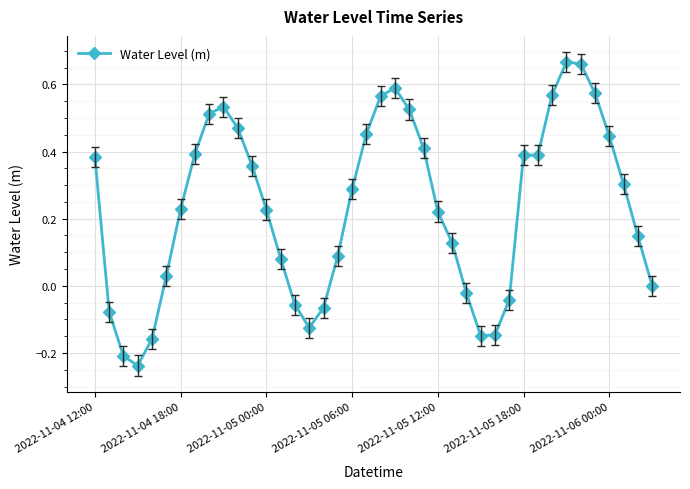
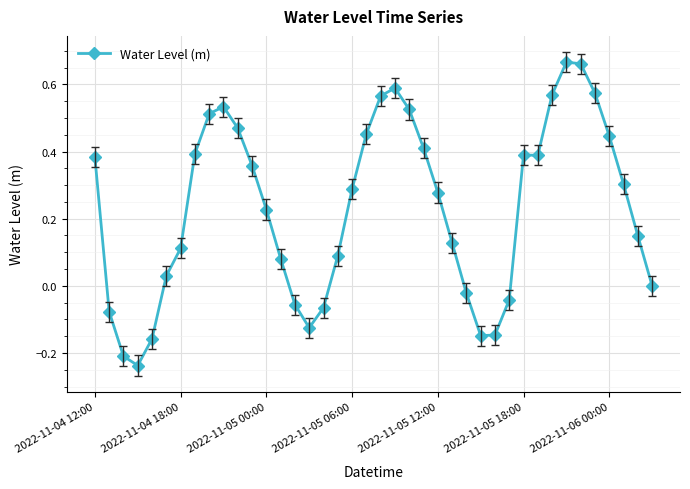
  {
    "Water Level (m)": {
      "2022-11-04 12:00": 0.38,
-     "2022-11-04 18:00": 0.23,
+     "2022-11-04 18:00": 0.11,
      "2022-11-05 00:00": 0.23,
      "2022-11-05 06:00": 0.29,
-     "2022-11-05 12:00": 0.22,
+     "2022-11-05 12:00": 0.28,
      "2022-11-05 18:00": 0.39,
      "2022-11-06 00:00": 0.45
    }
  }
